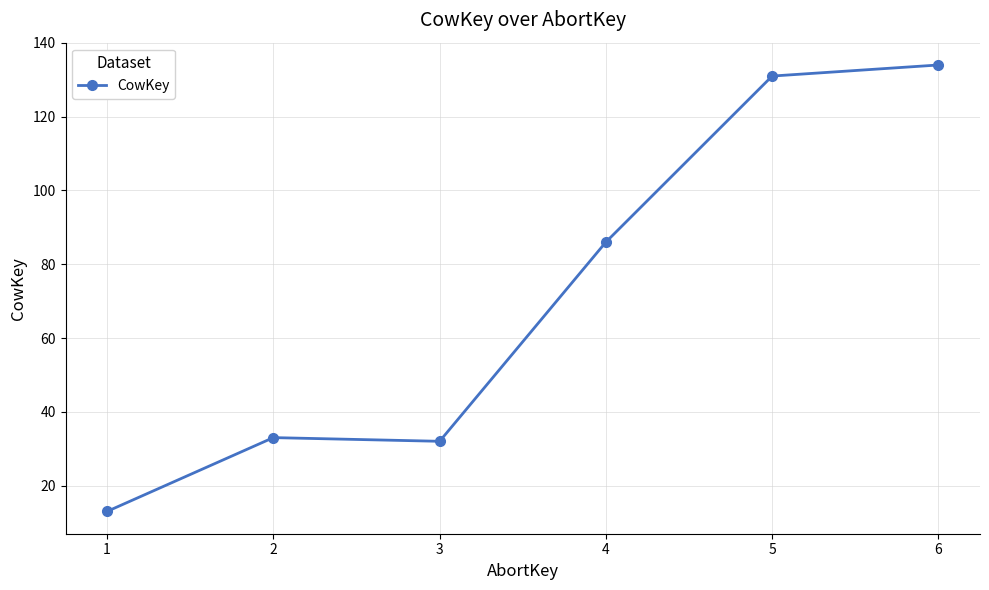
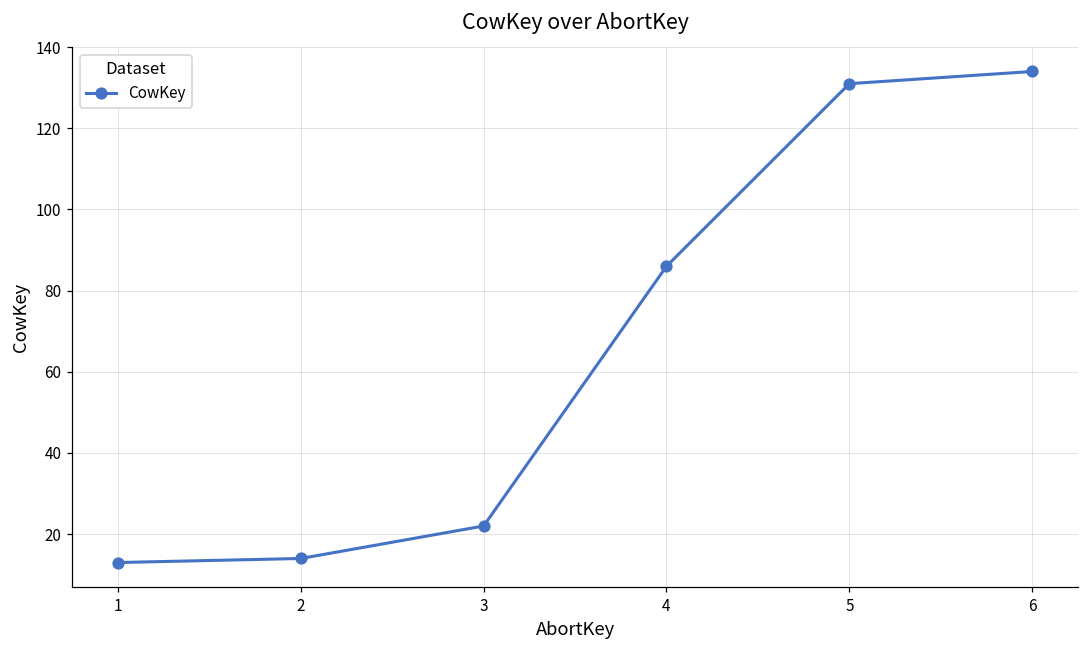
  {
    "1": 13,
-   "2": 33,
-   "3": 32,
+   "2": 14,
+   "3": 22,
    "4": 86,
    "5": 131,
    "6": 134
  }
